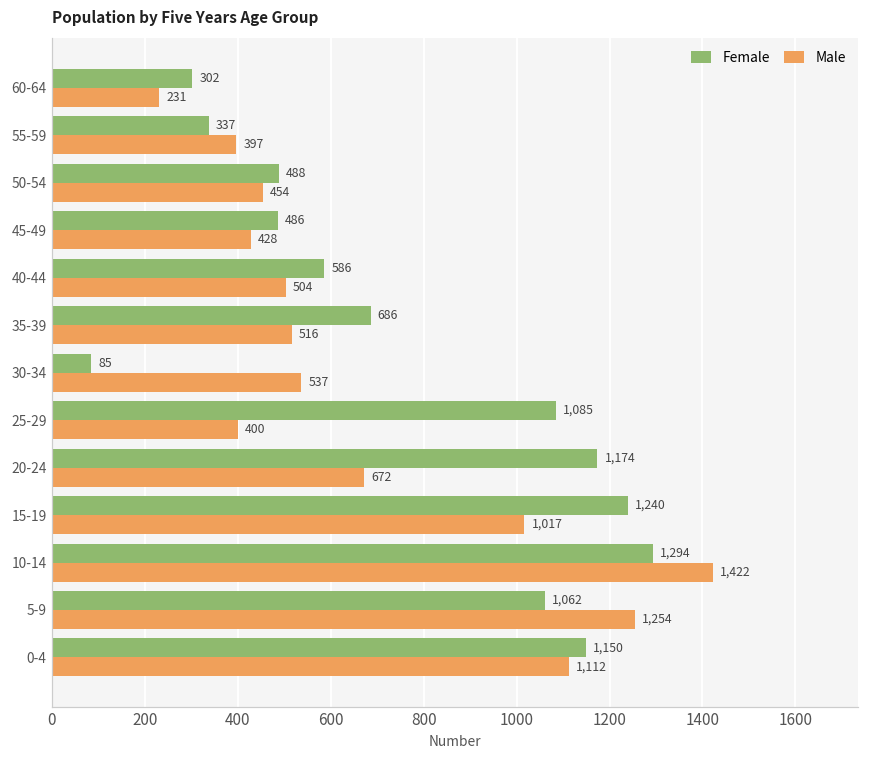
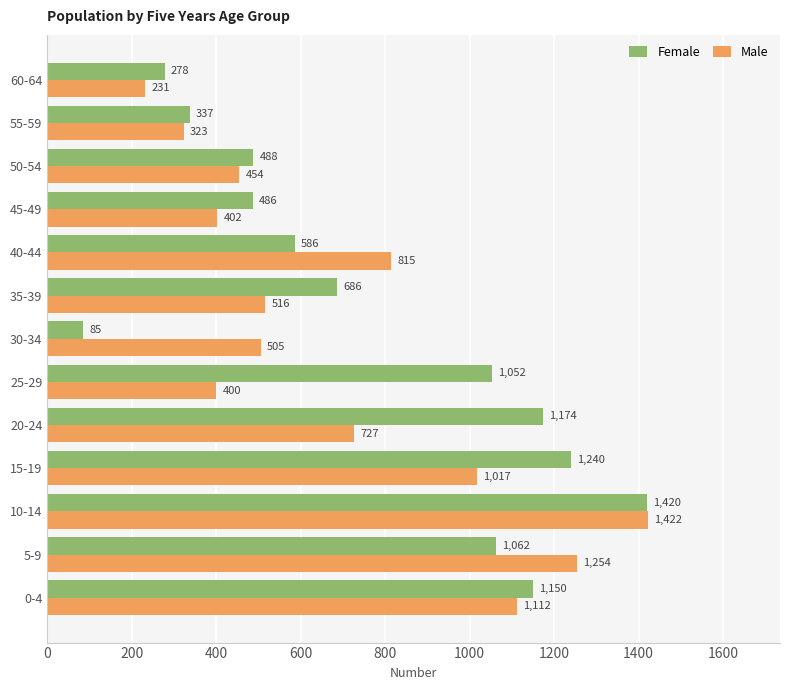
  {
    "Female": {
-     "60-64": "302",
+     "60-64": "278",
      "55-59": "337",
      "50-54": "488",
      "45-49": "486",
      "40-44": "586",
      "35-39": "686",
      "30-34": "85",
-     "25-29": "1,085",
+     "25-29": "1,052",
      "20-24": "1,174",
      "15-19": "1,240",
-     "10-14": "1,294",
+     "10-14": "1,420",
      "5-9": "1,062",
      "0-4": "1,150"
    },
    "Male": {
      "60-64": "231",
-     "55-59": "397",
+     "55-59": "323",
      "50-54": "454",
-     "45-49": "428",
-     "40-44": "504",
+     "45-49": "402",
+     "40-44": "815",
      "35-39": "516",
-     "30-34": "537",
+     "30-34": "505",
      "25-29": "400",
-     "20-24": "672",
+     "20-24": "727",
      "15-19": "1,017",
      "10-14": "1,422",
      "5-9": "1,254",
      "0-4": "1,112"
    }
  }
